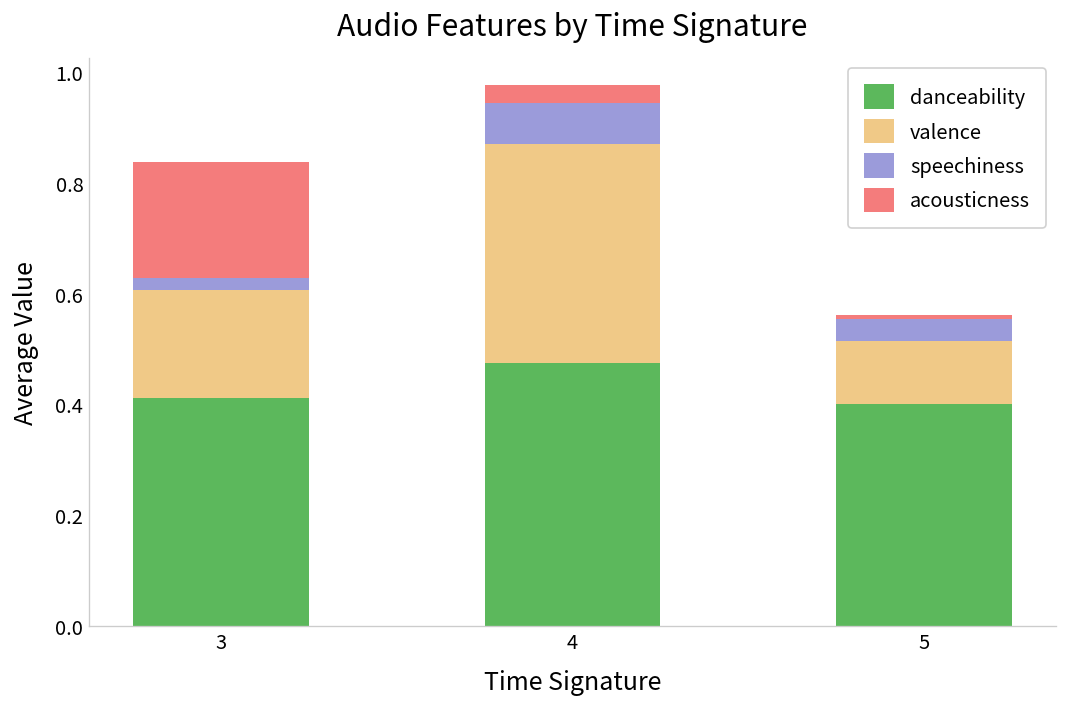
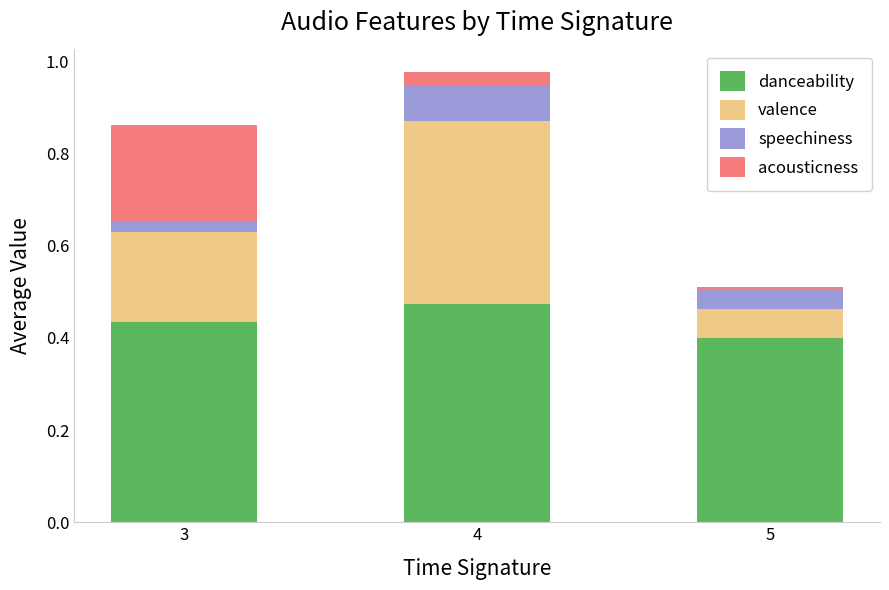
  {
    "danceability": {
-     "3": 0.41,
+     "3": 0.44,
      "4": 0.47,
      "5": 0.40
    },
    "valence": {
      "3": 0.19,
      "4": 0.40,
-     "5": 0.11
+     "5": 0.06
    },
    "speechiness": {
      "3": 0.02,
      "4": 0.08,
      "5": 0.04
    },
    "acousticness": {
      "3": 0.21,
      "4": 0.03,
      "5": 0.01
    }
  }
